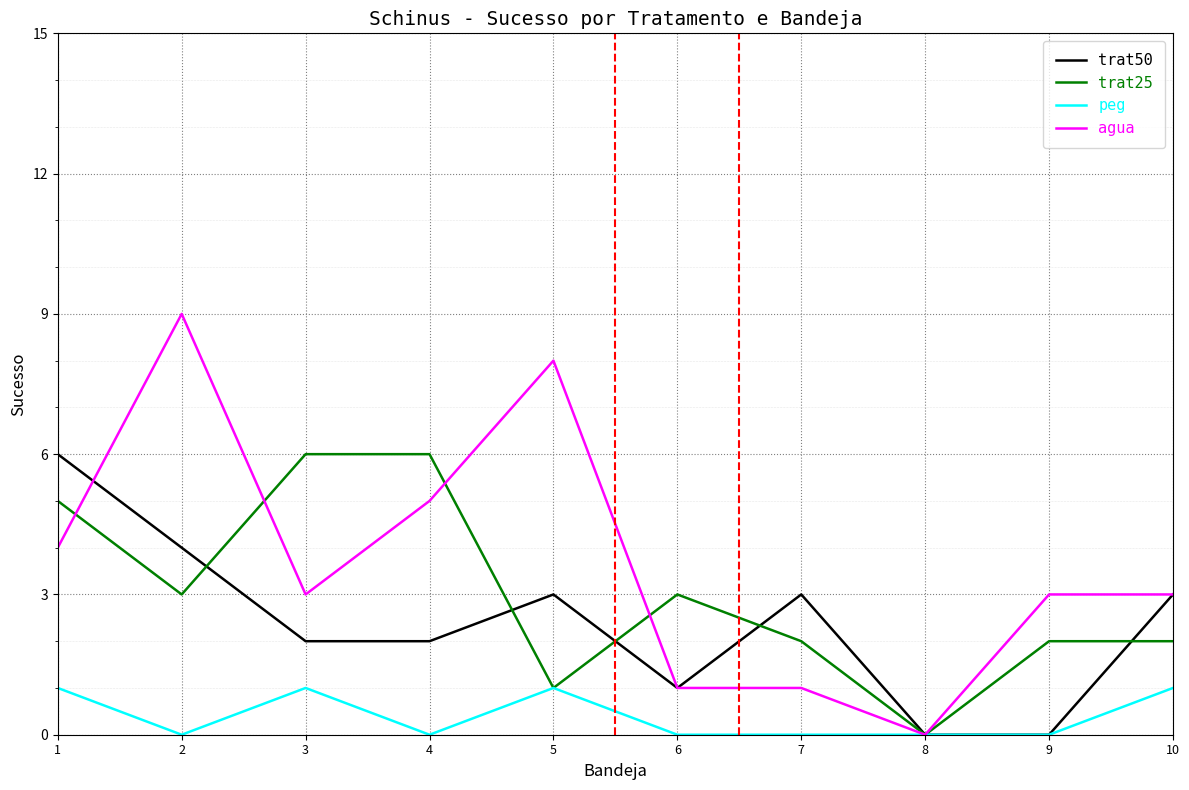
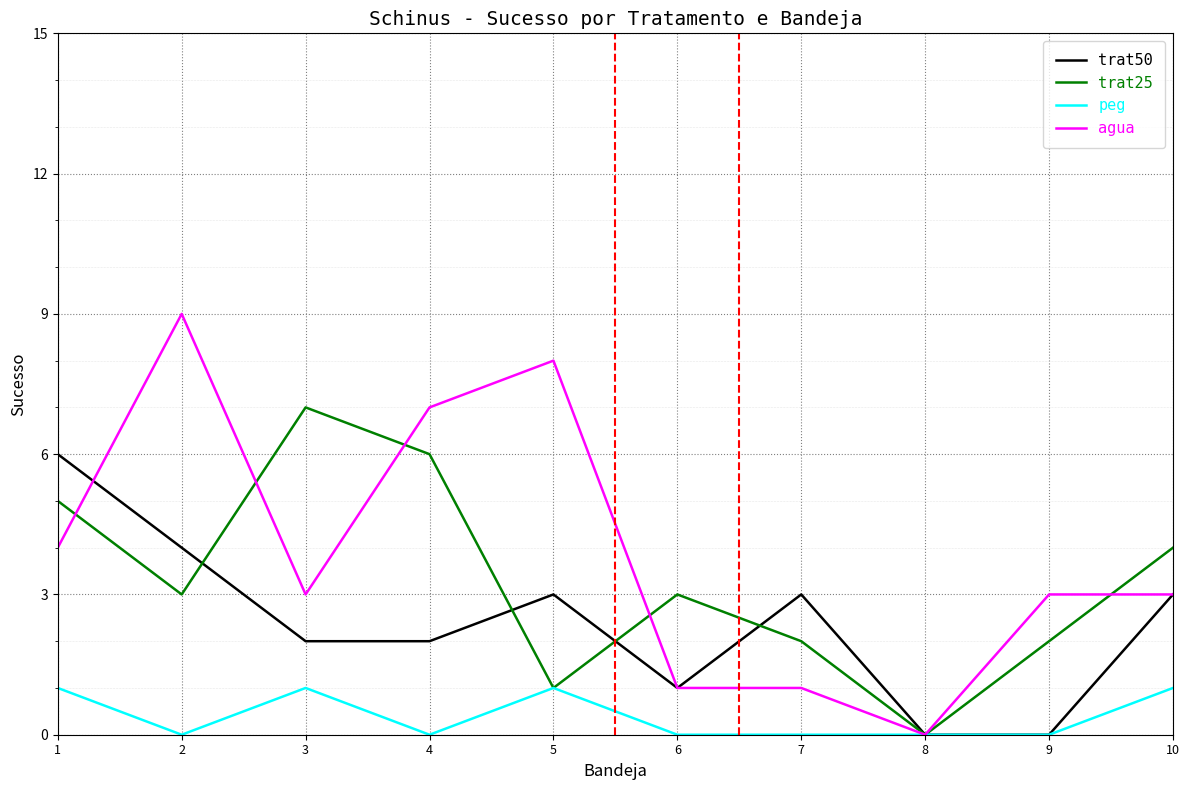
  {
    "trat50": {
      "1": 6,
      "2": 4,
      "3": 2,
      "4": 2,
      "5": 3,
      "7": 3
    },
    "trat25": {
      "1": 5,
      "2": 3,
-     "3": 6,
+     "3": 7,
      "4": 6,
      "6": 3,
      "7": 2,
      "9": 2,
-     "10": 2
+     "10": 4
    },
    "peg": {
      "1": 1,
      "2": 0,
      "3": 1,
      "4": 0,
      "6": 0,
      "7": 0,
      "10": 1
    },
    "agua": {
      "1": 4,
      "2": 9,
      "3": 3,
-     "4": 5,
+     "4": 7,
      "5": 8,
      "7": 1,
      "9": 3
    }
  }
